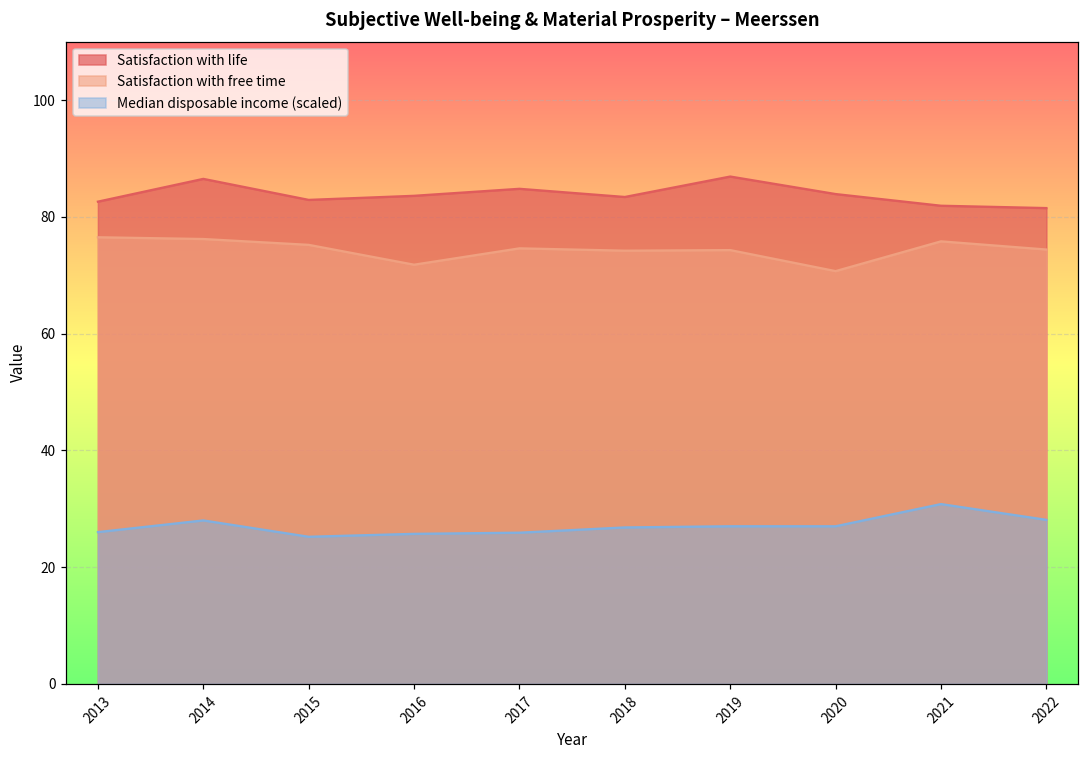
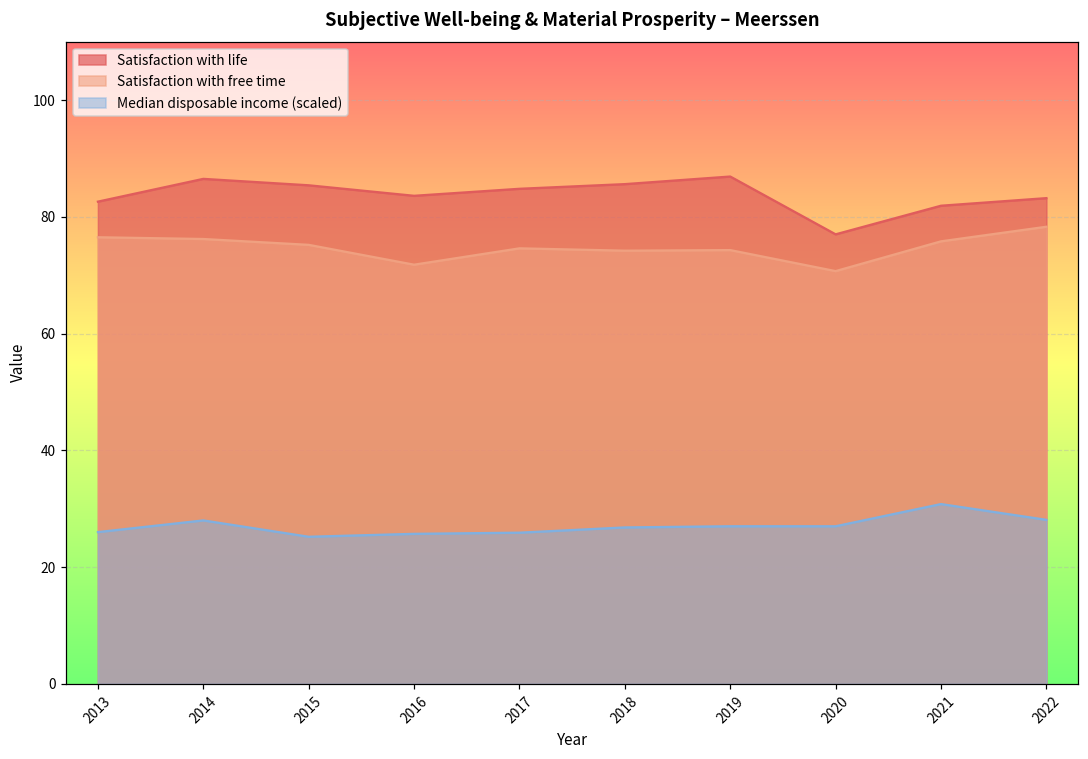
  {
    "Satisfaction with life": {
      "2013": 83,
      "2014": 87,
-     "2015": 83,
+     "2015": 85,
      "2016": 84,
      "2017": 85,
-     "2018": 83,
+     "2018": 86,
      "2019": 87,
-     "2020": 84,
+     "2020": 77,
      "2021": 82,
-     "2022": 82
+     "2022": 83
    },
    "Satisfaction with free time": {
      "2013": 77,
      "2014": 76,
      "2015": 75,
      "2016": 72,
      "2017": 75,
      "2018": 74,
      "2019": 74,
      "2020": 71,
      "2021": 76,
-     "2022": 74
+     "2022": 78
    },
    "Median disposable income (scaled)": {
      "2013": 26,
      "2014": 28,
      "2015": 25,
      "2016": 26,
      "2017": 26,
      "2018": 27,
      "2019": 27,
      "2020": 27,
      "2021": 31,
      "2022": 28
    }
  }
